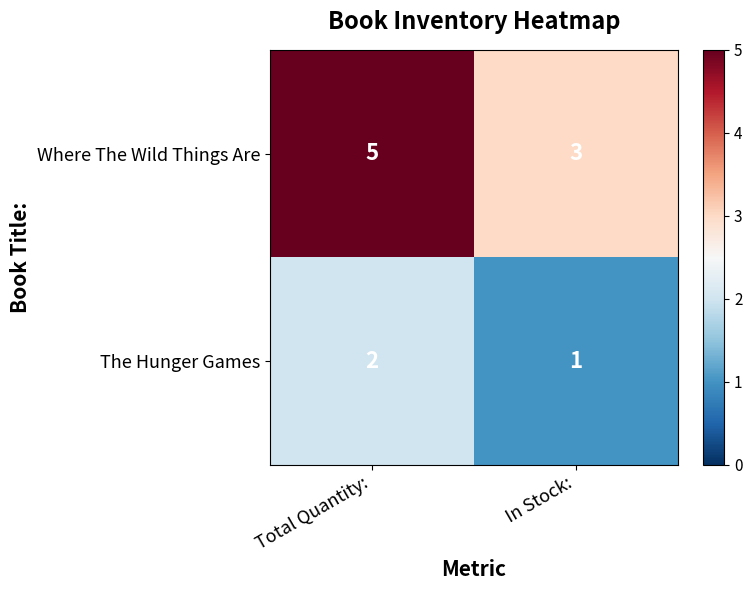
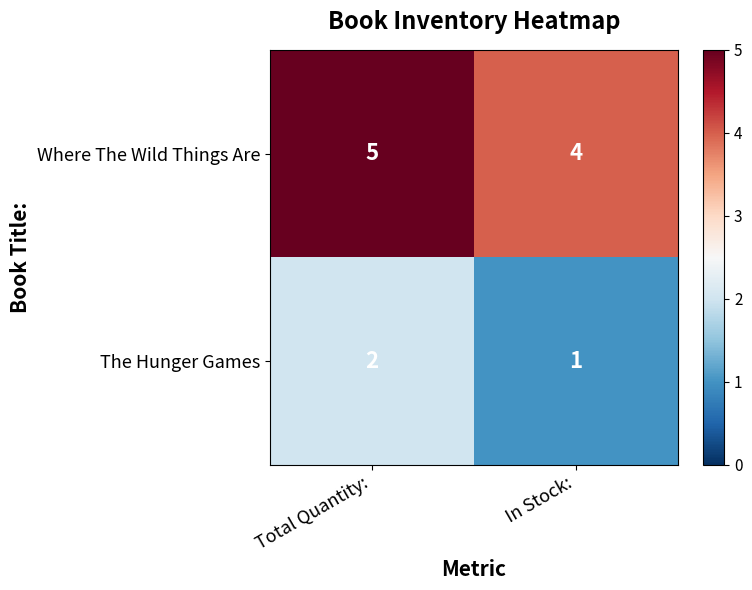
  {
    "Where The Wild Things Are": {
      "Total Quantity:": 5,
-     "In Stock:": 3
+     "In Stock:": 4
    },
    "The Hunger Games": {
      "In Stock:": 1
    }
  }
